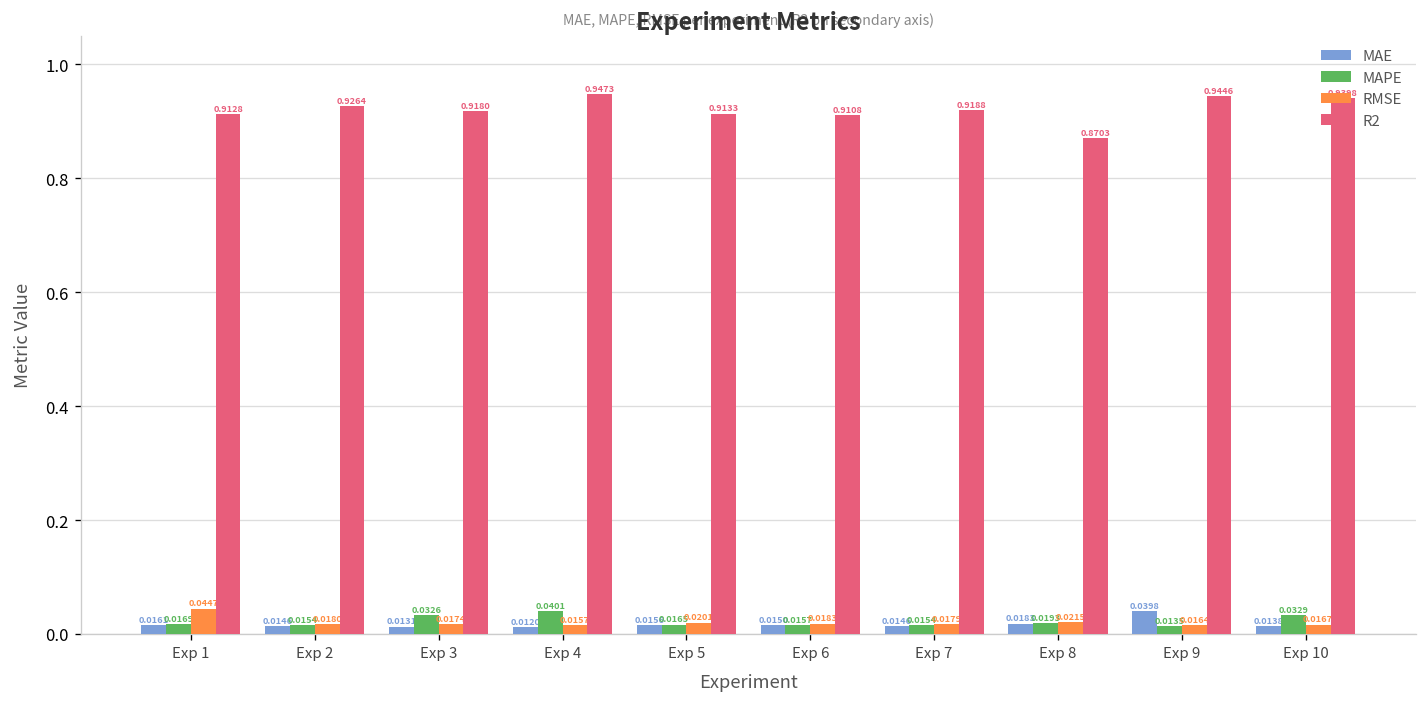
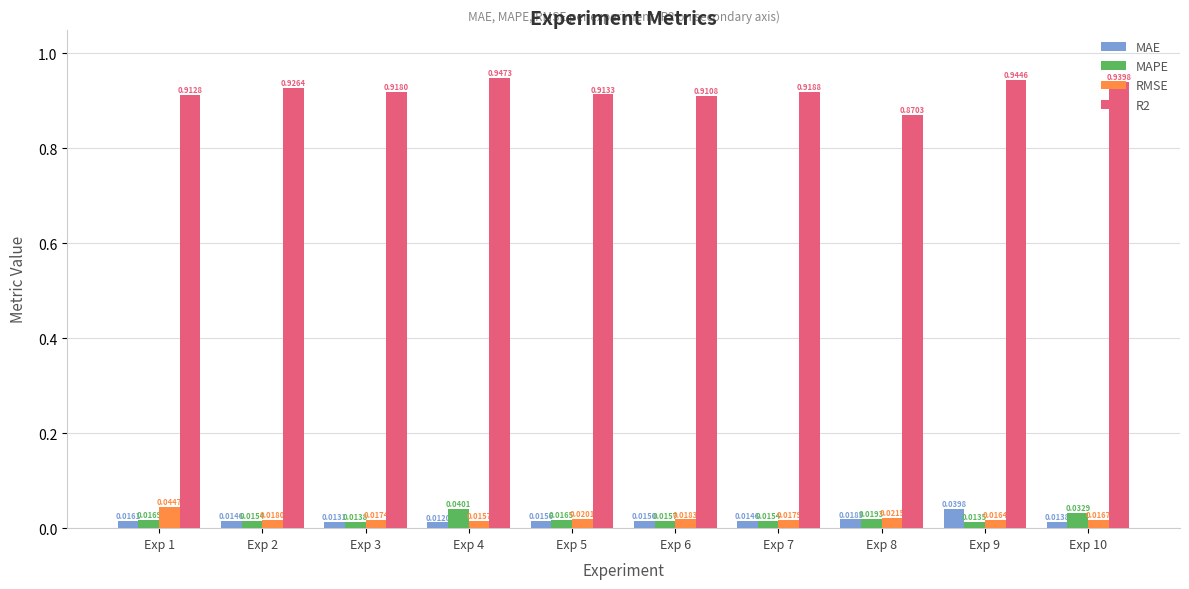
  {
    "MAE": {
      "Exp 4": 0.0120,
      "Exp 9": 0.0398,
      "Exp 10": 0.0138
    },
    "MAPE": {
-     "Exp 3": 0.0326,
+     "Exp 3": 0.0138,
      "Exp 4": 0.0401,
      "Exp 9": 0.0135,
      "Exp 10": 0.0329
    },
    "RMSE": {
      "Exp 1": 0.0447,
      "Exp 3": 0.0174,
      "Exp 4": 0.0157,
      "Exp 5": 0.0201,
      "Exp 9": 0.0164,
      "Exp 10": 0.0167
    },
    "R2": {
      "Exp 1": 0.9128,
      "Exp 2": 0.9264,
      "Exp 3": 0.9180,
      "Exp 4": 0.9473,
      "Exp 5": 0.9133,
      "Exp 6": 0.9108,
      "Exp 7": 0.9188,
      "Exp 8": 0.8703,
      "Exp 9": 0.9446,
      "Exp 10": 0.9398
    }
  }
